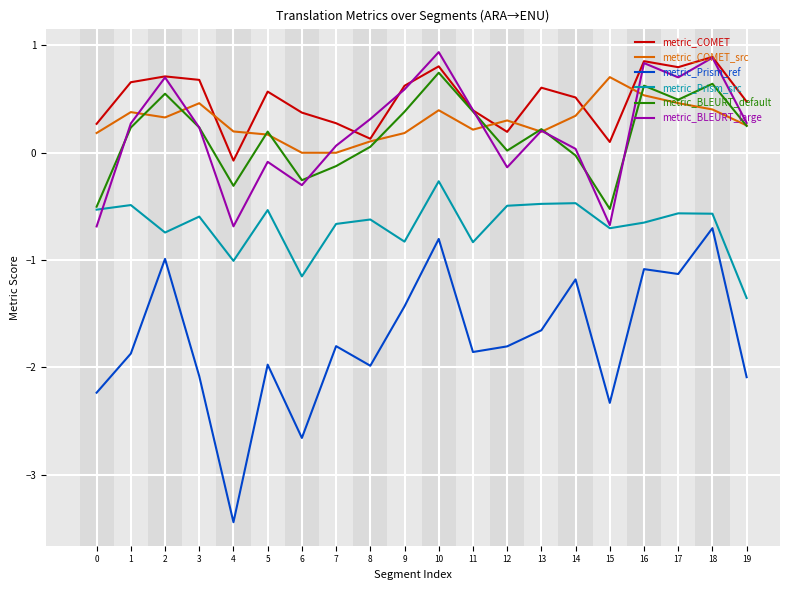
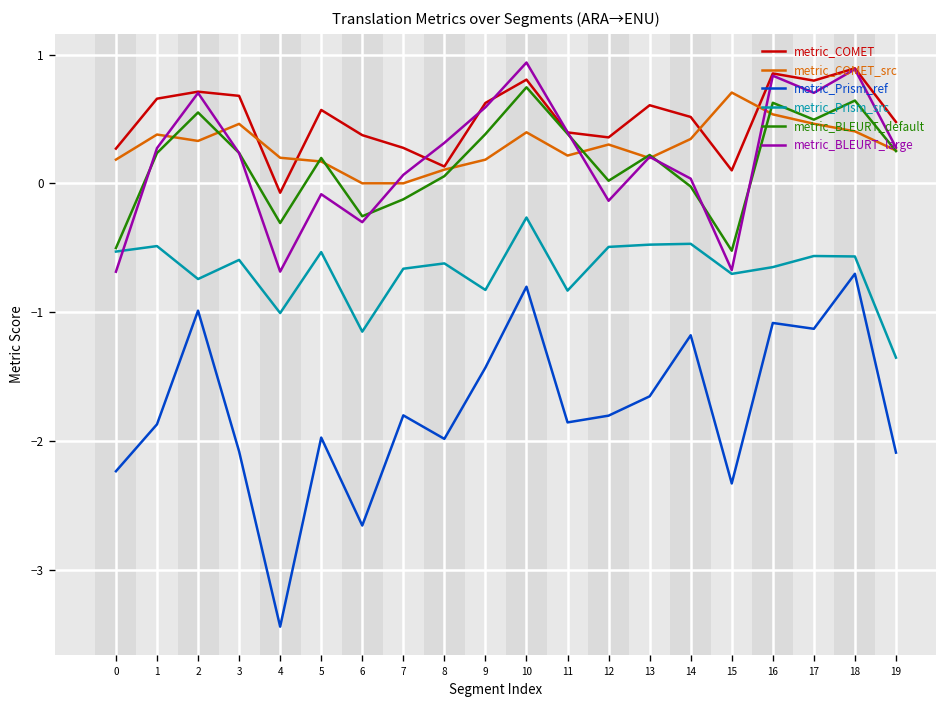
  {
    "metric_COMET": {
      "0": 0.27,
      "1": 0.66,
      "3": 0.68,
      "4": -0.07,
      "5": 0.57,
      "6": 0.37,
      "7": 0.28,
      "8": 0.13,
      "9": 0.62,
      "10": 0.81,
-     "12": 0.19,
+     "12": 0.36,
      "13": 0.61,
      "14": 0.52,
      "15": 0.10,
      "17": 0.80,
      "19": 0.48
    },
    "metric_COMET_src": {
      "0": 0.18,
      "1": 0.38,
      "2": 0.33,
      "3": 0.46,
      "4": 0.20,
      "5": 0.17,
      "6": 0.00,
      "7": 0.00,
      "8": 0.11,
      "9": 0.18,
      "10": 0.40,
      "11": 0.22,
      "12": 0.30,
      "14": 0.34,
      "15": 0.70,
      "16": 0.54,
      "17": 0.46,
      "18": 0.40
    },
    "metric_Prism_ref": {
      "0": -2.24,
      "1": -1.87,
      "2": -0.99,
      "3": -2.08,
      "4": -3.44,
      "5": -1.97,
      "6": -2.66,
      "7": -1.80,
      "8": -1.98,
      "9": -1.43,
      "10": -0.80,
      "11": -1.86,
      "12": -1.80,
      "13": -1.65,
      "14": -1.18,
      "15": -2.33,
      "16": -1.08,
      "17": -1.13,
      "18": -0.70,
      "19": -2.09
    },
    "metric_Prism_src": {
      "0": -0.53,
      "1": -0.49,
      "2": -0.74,
      "3": -0.59,
      "4": -1.01,
      "5": -0.53,
      "6": -1.15,
      "7": -0.66,
      "8": -0.62,
      "9": -0.83,
      "10": -0.27,
      "11": -0.83,
      "12": -0.49,
      "13": -0.48,
      "14": -0.47,
      "15": -0.70,
      "16": -0.65,
      "17": -0.56,
      "18": -0.57,
      "19": -1.35
    },
    "metric_BLEURT_default": {
      "0": -0.50,
      "1": 0.24,
      "2": 0.55,
      "4": -0.31,
      "5": 0.20,
      "6": -0.26,
      "7": -0.12,
      "8": 0.06,
      "9": 0.38,
      "10": 0.75,
      "12": 0.02,
      "14": -0.03,
      "15": -0.52,
      "16": 0.63,
      "17": 0.49,
      "18": 0.64
    },
    "metric_BLEURT_large": {
      "0": -0.69,
      "1": 0.27,
      "4": -0.69,
      "5": -0.08,
      "6": -0.30,
      "7": 0.07,
      "8": 0.31,
      "9": 0.59,
      "10": 0.94,
      "12": -0.14,
      "14": 0.04,
      "15": -0.67,
      "17": 0.70
    }
  }
